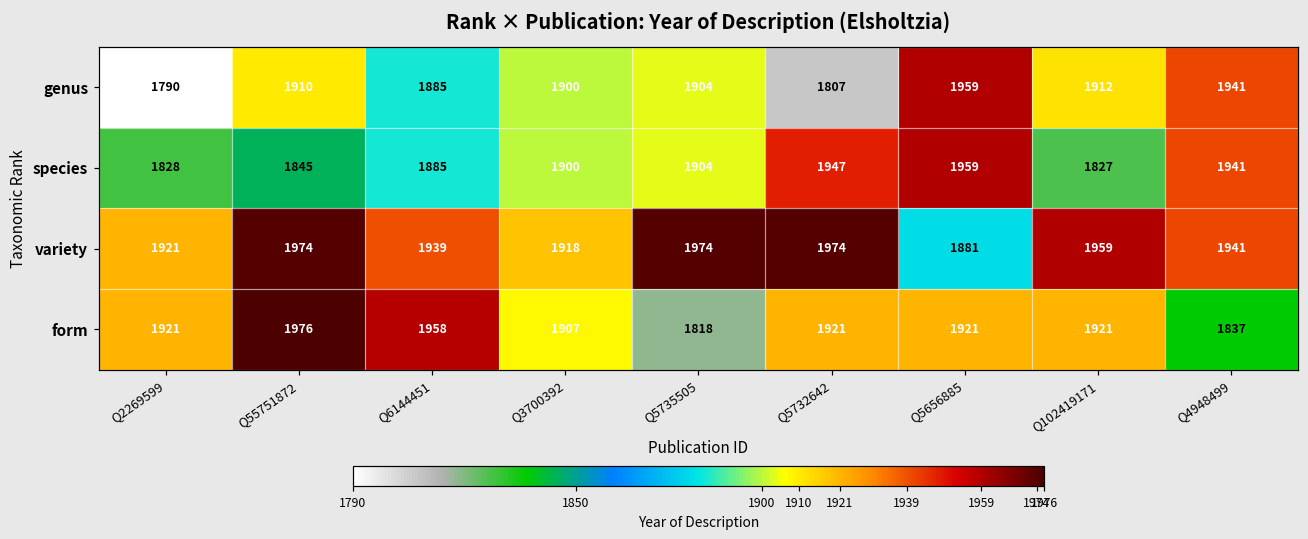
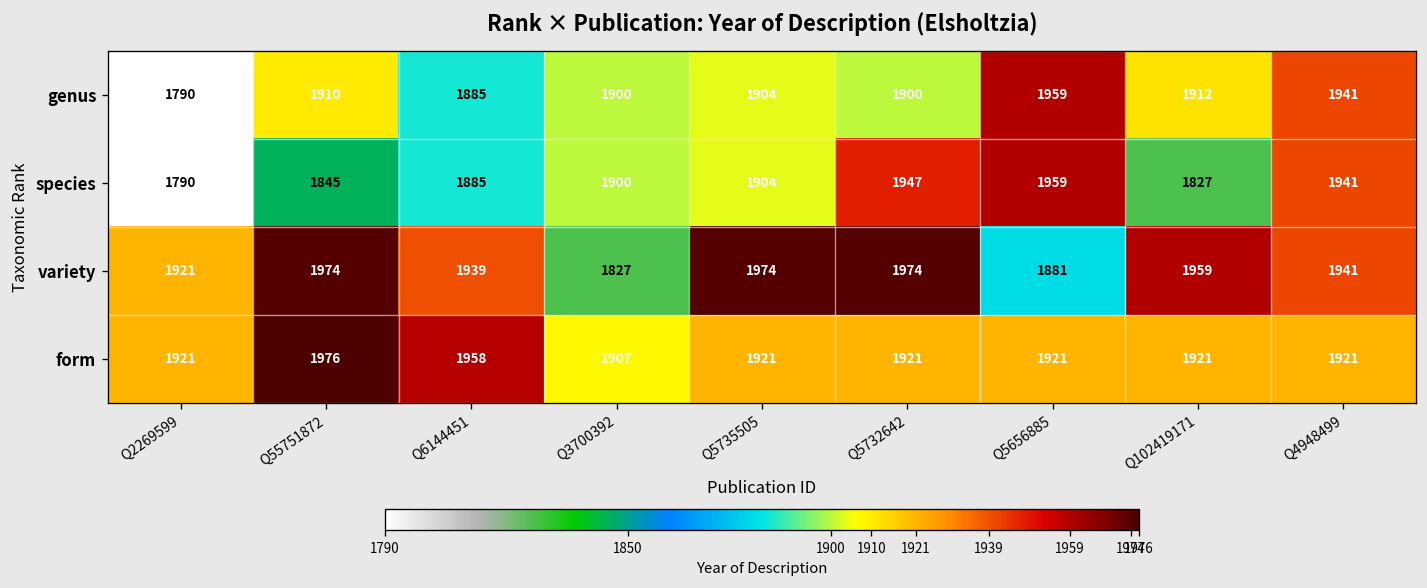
  {
    "genus": {
      "Q2269599": 1790,
      "Q55751872": 1910,
      "Q6144451": 1885,
      "Q3700392": 1900,
      "Q5735505": 1904,
-     "Q5732642": 1807,
+     "Q5732642": 1900,
      "Q5656885": 1959,
      "Q102419171": 1912,
      "Q4948499": 1941
    },
    "species": {
-     "Q2269599": 1828,
+     "Q2269599": 1790,
      "Q55751872": 1845,
      "Q6144451": 1885,
      "Q3700392": 1900,
      "Q5735505": 1904,
      "Q5732642": 1947,
      "Q5656885": 1959,
      "Q102419171": 1827,
      "Q4948499": 1941
    },
    "variety": {
      "Q2269599": 1921,
      "Q55751872": 1974,
      "Q6144451": 1939,
-     "Q3700392": 1918,
+     "Q3700392": 1827,
      "Q5735505": 1974,
      "Q5732642": 1974,
      "Q5656885": 1881,
      "Q102419171": 1959,
      "Q4948499": 1941
    },
    "form": {
      "Q2269599": 1921,
      "Q55751872": 1976,
      "Q6144451": 1958,
      "Q3700392": 1907,
-     "Q5735505": 1818,
+     "Q5735505": 1921,
      "Q5732642": 1921,
      "Q5656885": 1921,
      "Q102419171": 1921,
-     "Q4948499": 1837
+     "Q4948499": 1921
    }
  }
